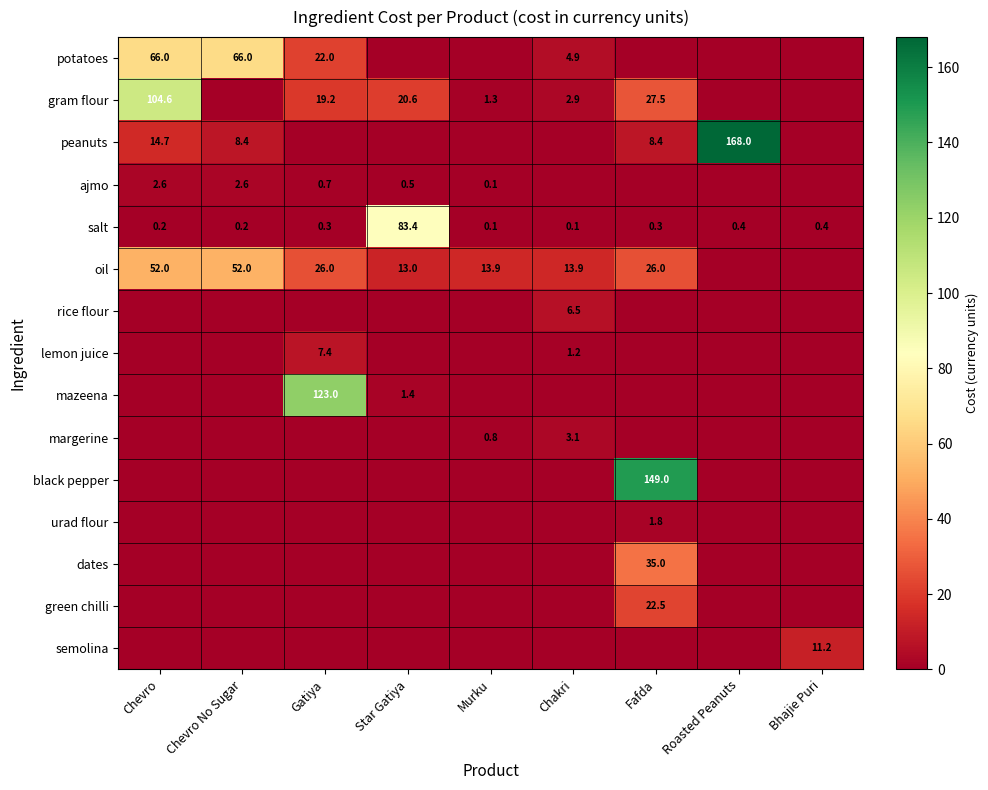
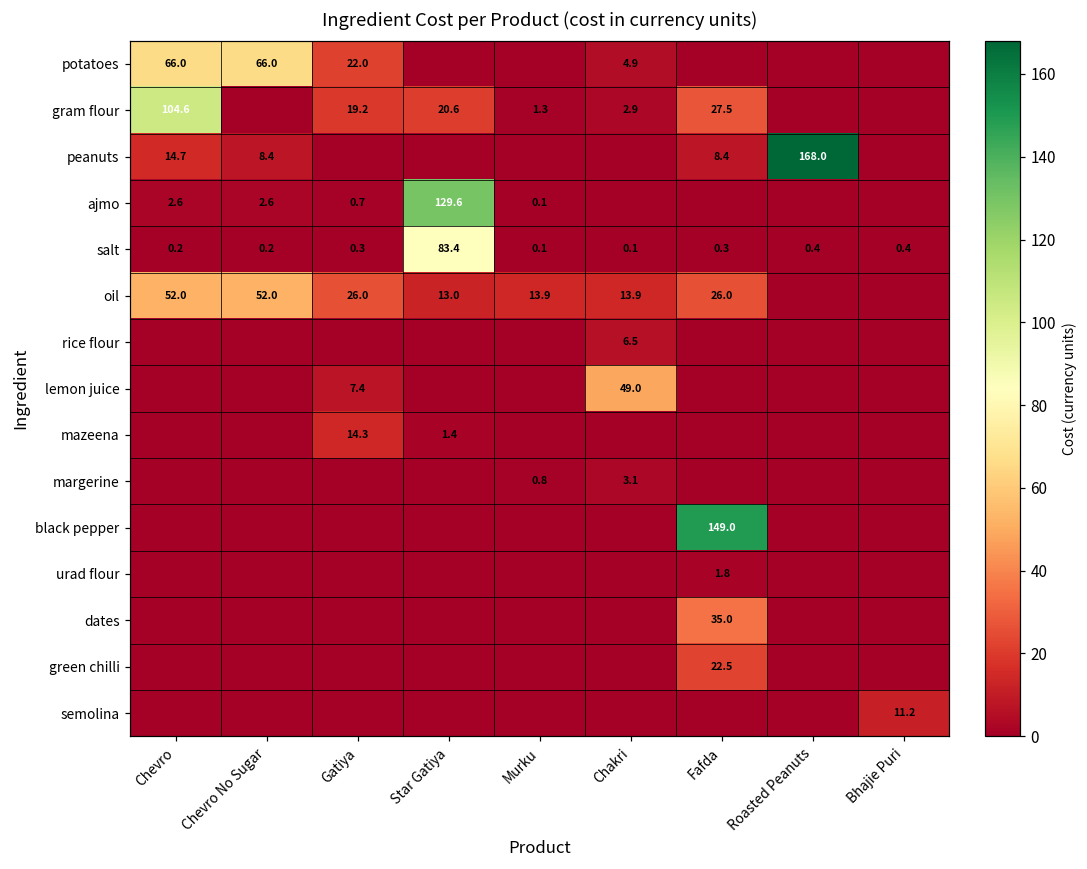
  {
    "potatoes": {
      "Chevro": 66.0,
      "Chevro No Sugar": 66.0,
      "Gatiya": 22.0,
      "Chakri": 4.9
    },
    "gram flour": {
      "Chevro": 104.6,
      "Gatiya": 19.2,
      "Star Gatiya": 20.6,
      "Murku": 1.3,
      "Chakri": 2.9,
      "Fafda": 27.5
    },
    "peanuts": {
      "Chevro": 14.7,
      "Chevro No Sugar": 8.4,
      "Fafda": 8.4,
      "Roasted Peanuts": 168.0
    },
    "ajmo": {
      "Chevro": 2.6,
      "Chevro No Sugar": 2.6,
      "Gatiya": 0.7,
-     "Star Gatiya": 0.5,
+     "Star Gatiya": 129.6,
      "Murku": 0.1
    },
    "salt": {
      "Chevro": 0.2,
      "Chevro No Sugar": 0.2,
      "Gatiya": 0.3,
      "Star Gatiya": 83.4,
      "Murku": 0.1,
      "Chakri": 0.1,
      "Fafda": 0.3,
      "Roasted Peanuts": 0.4,
      "Bhajie Puri": 0.4
    },
    "oil": {
      "Chevro": 52.0,
      "Chevro No Sugar": 52.0,
      "Gatiya": 26.0,
      "Star Gatiya": 13.0,
      "Murku": 13.9,
      "Chakri": 13.9,
      "Fafda": 26.0
    },
    "rice flour": {
      "Chakri": 6.5
    },
    "lemon juice": {
      "Gatiya": 7.4,
-     "Chakri": 1.2
+     "Chakri": 49.0
    },
    "mazeena": {
-     "Gatiya": 123.0,
+     "Gatiya": 14.3,
      "Star Gatiya": 1.4
    },
    "margerine": {
      "Murku": 0.8,
      "Chakri": 3.1
    },
    "black pepper": {
      "Fafda": 149.0
    },
    "urad flour": {
      "Fafda": 1.8
    },
    "dates": {
      "Fafda": 35.0
    },
    "green chilli": {
      "Fafda": 22.5
    },
    "semolina": {
      "Bhajie Puri": 11.2
    }
  }
